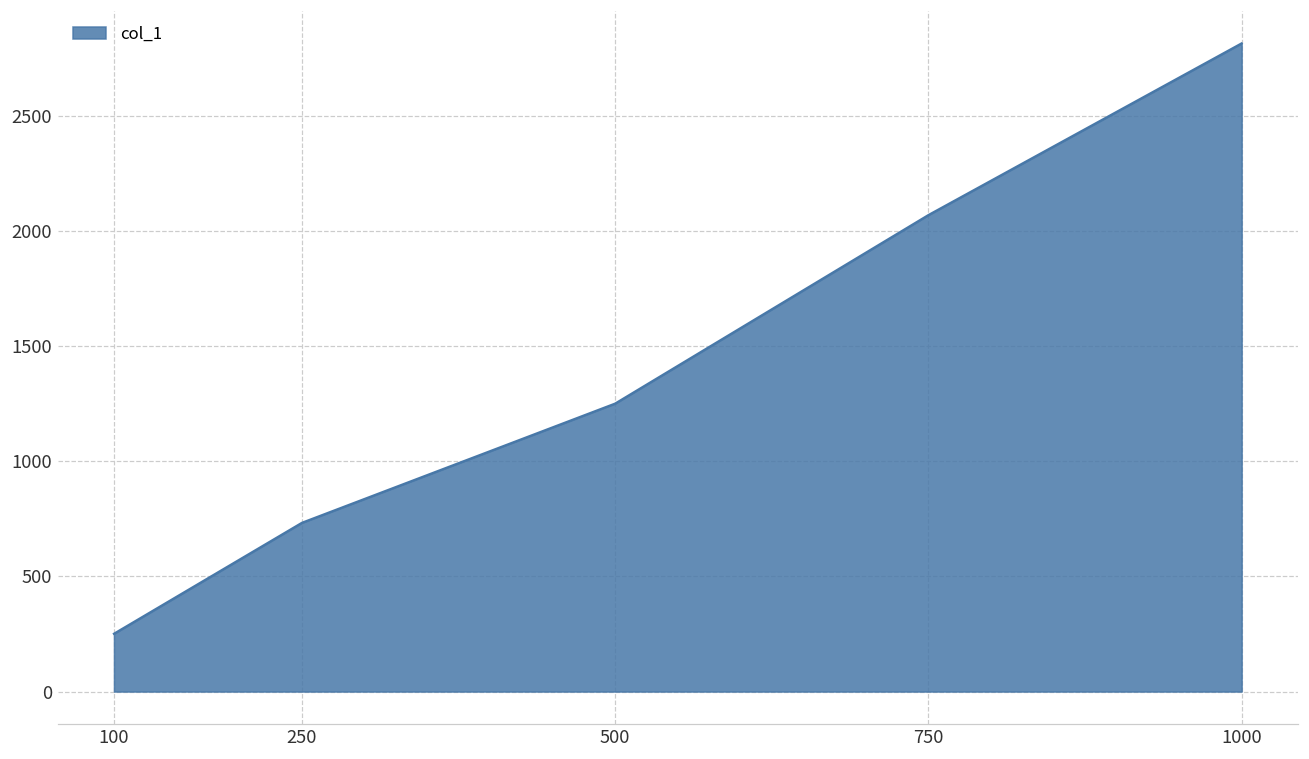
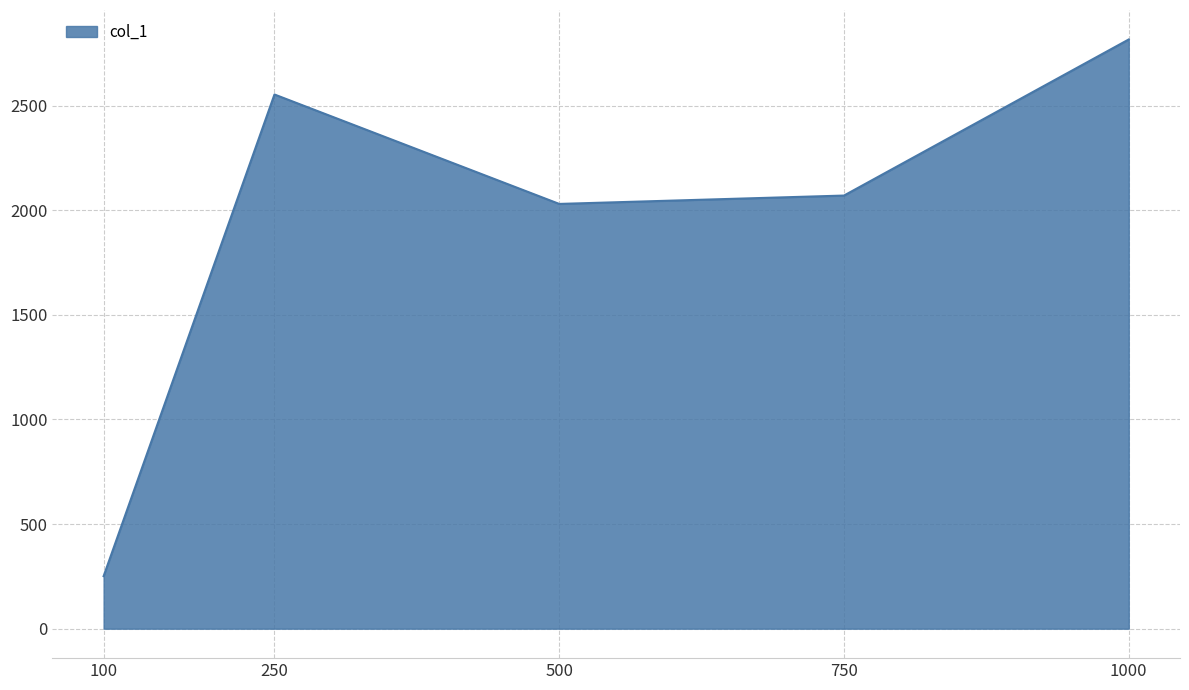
  {
    "100": 250,
-   "250": 730,
-   "500": 1250,
+   "250": 2550,
+   "500": 2030,
    "750": 2070,
    "1000": 2820
  }
